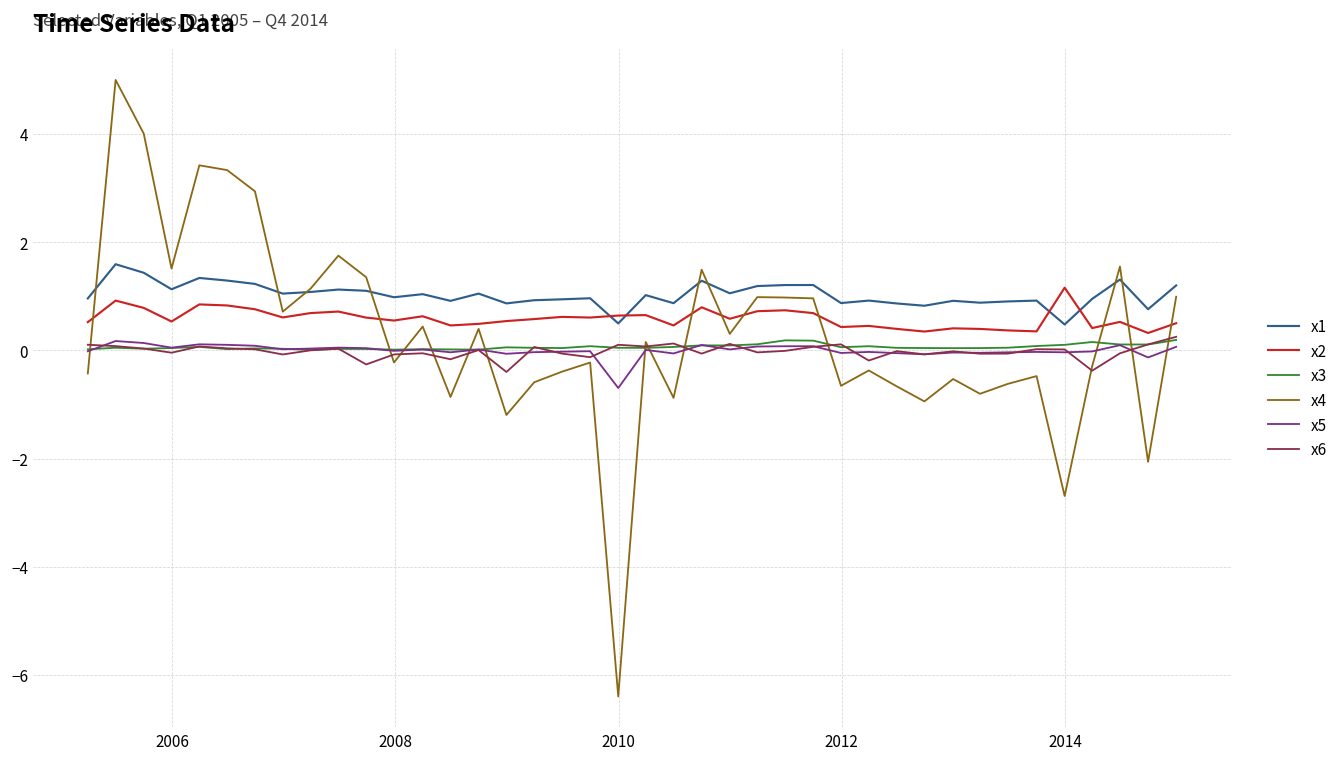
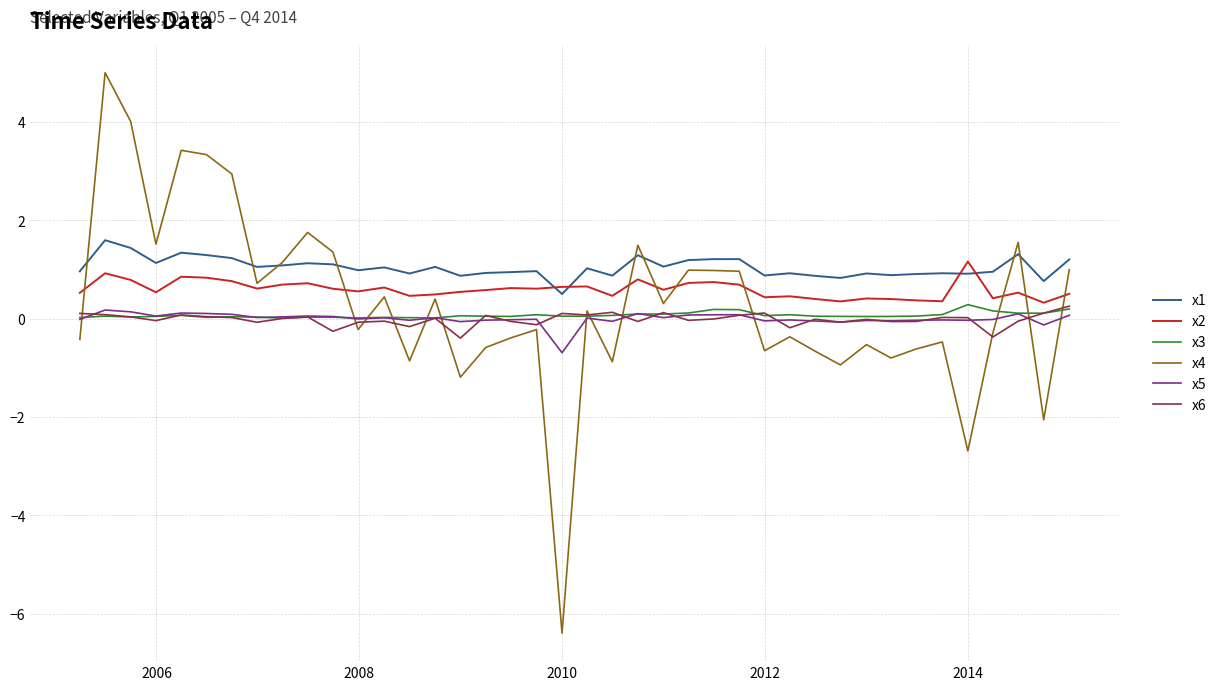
  {
    "x1": {
      "2010": 0.5,
-     "2014": 0.5
+     "2014": 0.9
    },
    "x2": {
      "2010": 0.6,
      "2014": 1.2
    },
    "x3": {
      "2010": 0.0,
-     "2014": 0.1
+     "2014": 0.3
    },
    "x4": {
      "2010": -6.4,
      "2014": -2.7
    },
    "x5": {
      "2010": -0.7,
      "2014": 0.0
    },
    "x6": {
      "2010": 0.1,
      "2014": 0.0
    }
  }
